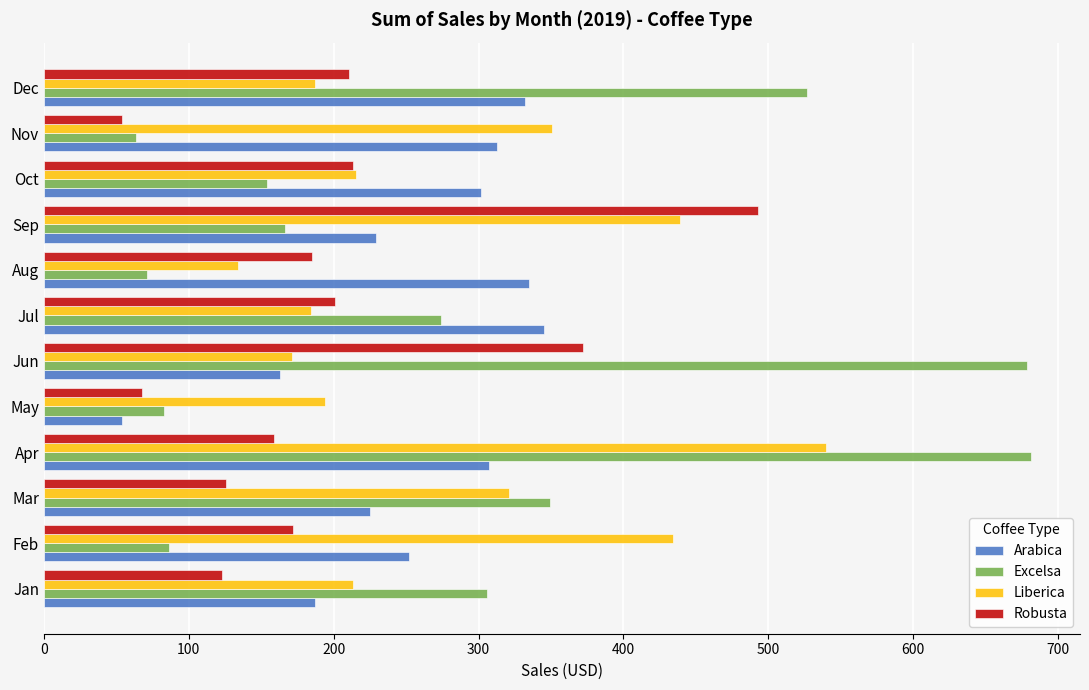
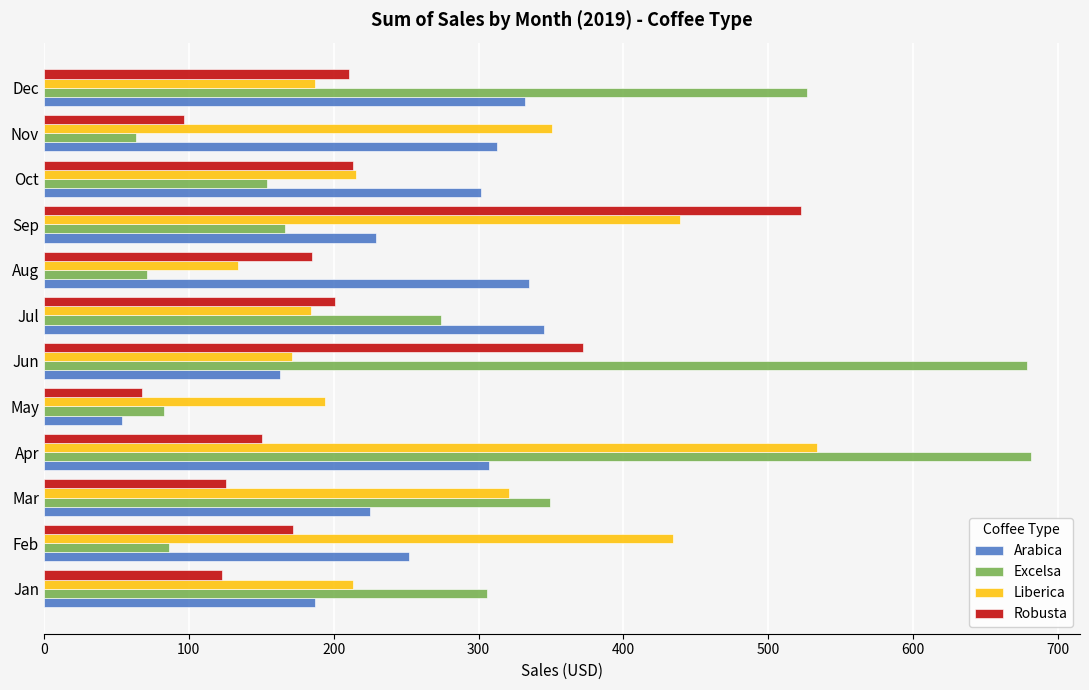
  {
    "Arabica": {
      "Dec": 332,
      "Nov": 313,
      "Oct": 302,
      "Sep": 230,
      "Aug": 335,
      "Jul": 345,
      "Jun": 163,
      "May": 54,
      "Apr": 307,
      "Mar": 225,
      "Feb": 252,
      "Jan": 187
    },
    "Excelsa": {
      "Dec": 527,
      "Nov": 63,
      "Oct": 154,
      "Sep": 166,
      "Aug": 71,
      "Jul": 274,
      "Jun": 678,
      "May": 83,
      "Apr": 681,
      "Mar": 349,
      "Feb": 86,
      "Jan": 306
    },
    "Liberica": {
      "Dec": 187,
      "Nov": 351,
      "Oct": 216,
      "Sep": 439,
      "Aug": 134,
      "Jul": 184,
      "Jun": 171,
      "May": 194,
-     "Apr": 540,
+     "Apr": 534,
      "Mar": 321,
      "Feb": 434,
      "Jan": 213
    },
    "Robusta": {
      "Dec": 211,
-     "Nov": 54,
+     "Nov": 96,
      "Oct": 214,
-     "Sep": 493,
+     "Sep": 523,
      "Aug": 185,
      "Jul": 201,
      "Jun": 372,
      "May": 68,
-     "Apr": 159,
+     "Apr": 150,
      "Mar": 126,
      "Feb": 172,
      "Jan": 123
    }
  }
